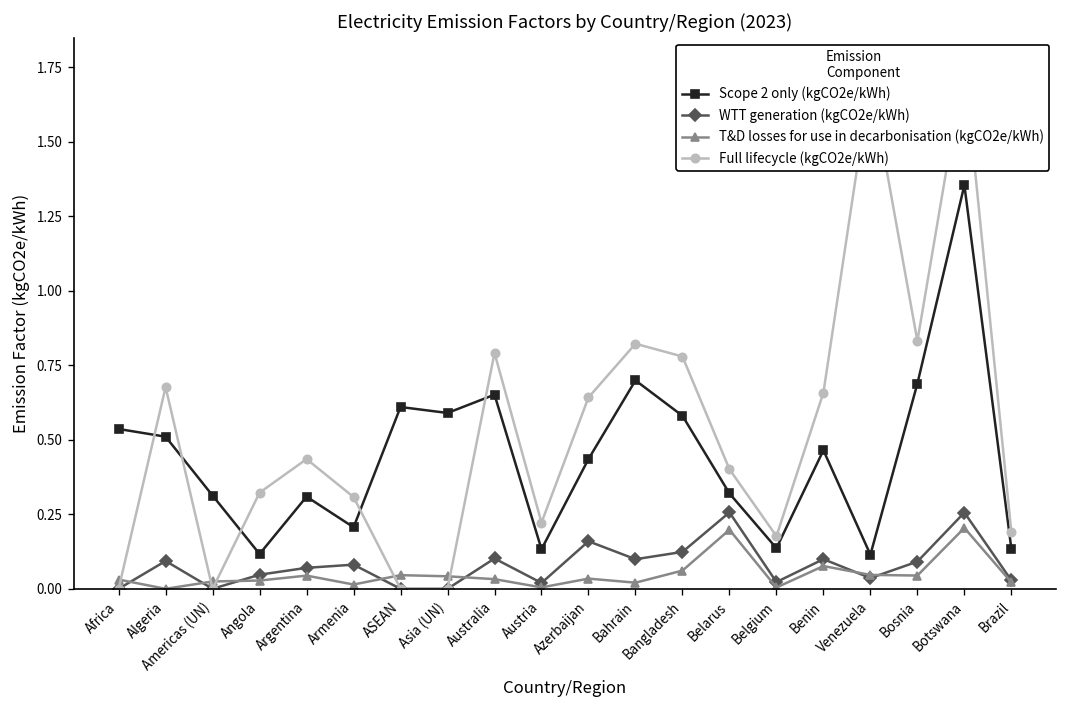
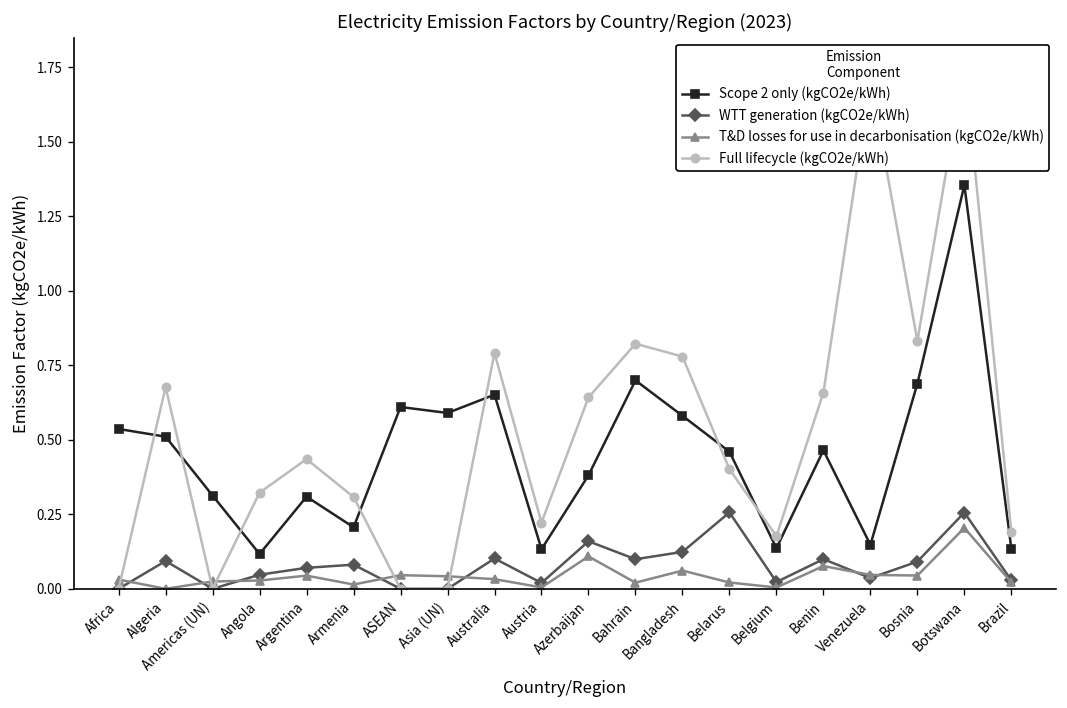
  {
    "Scope 2 only (kgCO2e/kWh)": {
      "Africa": 0.54,
      "Algeria": 0.51,
      "Americas (UN)": 0.31,
      "Angola": 0.12,
      "Argentina": 0.31,
      "Armenia": 0.21,
      "ASEAN": 0.61,
      "Asia (UN)": 0.59,
      "Australia": 0.65,
      "Austria": 0.13,
-     "Azerbaijan": 0.44,
+     "Azerbaijan": 0.38,
      "Bahrain": 0.70,
      "Bangladesh": 0.58,
-     "Belarus": 0.32,
+     "Belarus": 0.46,
      "Belgium": 0.14,
      "Benin": 0.46,
-     "Venezuela": 0.11,
+     "Venezuela": 0.15,
      "Bosnia": 0.69,
      "Botswana": 1.35,
      "Brazil": 0.13
    },
    "WTT generation (kgCO2e/kWh)": {
      "Algeria": 0.09,
      "Angola": 0.05,
      "Argentina": 0.07,
      "Armenia": 0.08,
      "Australia": 0.10,
      "Austria": 0.02,
      "Azerbaijan": 0.16,
      "Bahrain": 0.10,
      "Bangladesh": 0.12,
      "Belarus": 0.26,
      "Belgium": 0.02,
      "Benin": 0.10,
      "Venezuela": 0.04,
      "Bosnia": 0.09,
      "Botswana": 0.26
    },
    "T&D losses for use in decarbonisation (kgCO2e/kWh)": {
      "Africa": 0.03,
      "Algeria": 0.00,
      "Americas (UN)": 0.02,
      "Angola": 0.03,
      "Argentina": 0.04,
      "Armenia": 0.01,
      "ASEAN": 0.05,
      "Asia (UN)": 0.04,
      "Australia": 0.03,
      "Austria": 0.00,
-     "Azerbaijan": 0.03,
+     "Azerbaijan": 0.11,
      "Bahrain": 0.02,
      "Bangladesh": 0.06,
-     "Belarus": 0.20,
+     "Belarus": 0.02,
      "Belgium": 0.00,
      "Benin": 0.08,
      "Venezuela": 0.05,
      "Bosnia": 0.04,
      "Botswana": 0.20
    },
    "Full lifecycle (kgCO2e/kWh)": {
      "Algeria": 0.68,
      "Angola": 0.32,
      "Argentina": 0.44,
      "Armenia": 0.31,
      "Australia": 0.79,
      "Austria": 0.22,
      "Azerbaijan": 0.64,
      "Bahrain": 0.82,
      "Bangladesh": 0.78,
      "Belarus": 0.40,
      "Belgium": 0.18,
      "Benin": 0.66,
      "Bosnia": 0.83,
      "Brazil": 0.19
    }
  }
